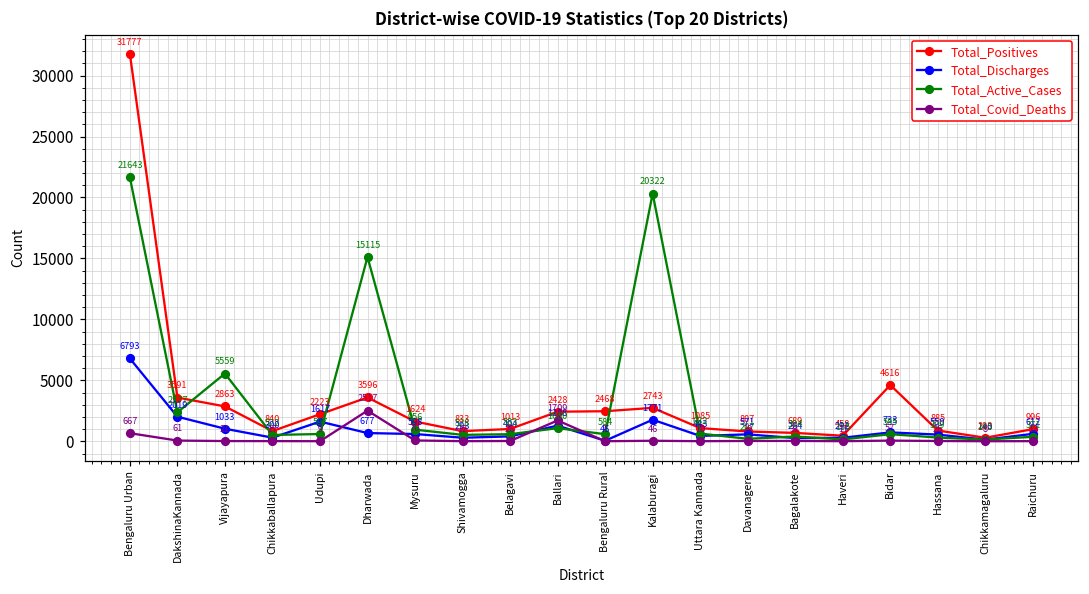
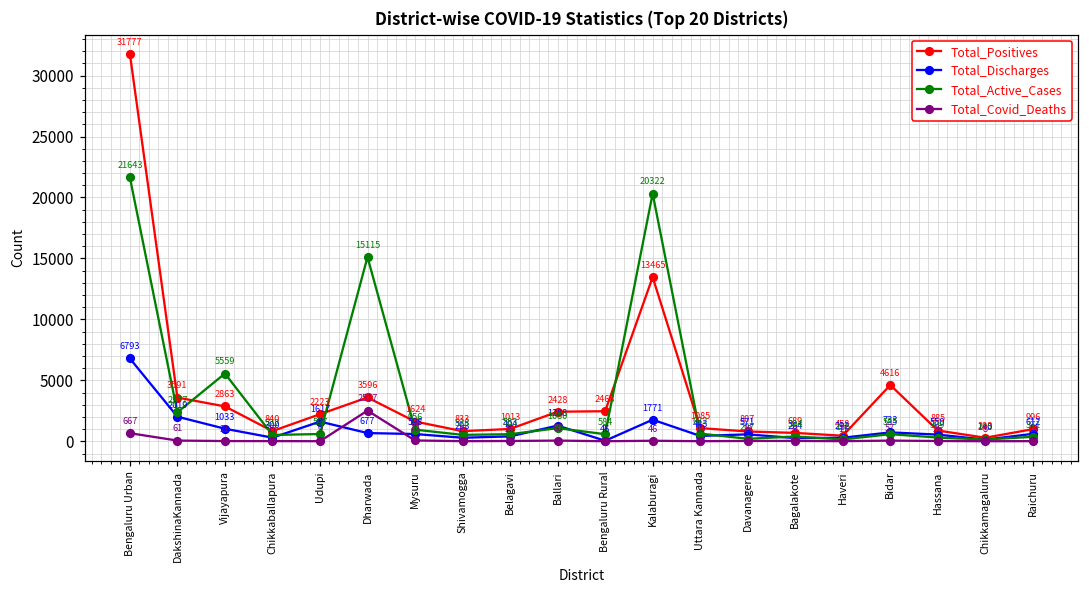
  {
    "Total_Positives": {
      "Bengaluru Urban": 31777,
      "DakshinaKannada": 3591,
      "Vijayapura": 2863,
      "Dharwada": 3596,
      "Mysuru": 1624,
      "Ballari": 2428,
      "Bengaluru Rural": 2468,
-     "Kalaburagi": 2743,
+     "Kalaburagi": 13465,
      "Bidar": 4616
    },
    "Total_Discharges": {
      "Bengaluru Urban": 6793,
      "Vijayapura": 1033,
      "Dharwada": 677
    },
    "Total_Active_Cases": {
      "Bengaluru Urban": 21643,
      "Vijayapura": 5559,
      "Dharwada": 15115,
      "Kalaburagi": 20322
    },
    "Total_Covid_Deaths": {
      "Bengaluru Urban": 667,
      "DakshinaKannada": 61,
-     "Ballari": 1709,
+     "Ballari": 60,
      "Kalaburagi": 46
    }
  }
